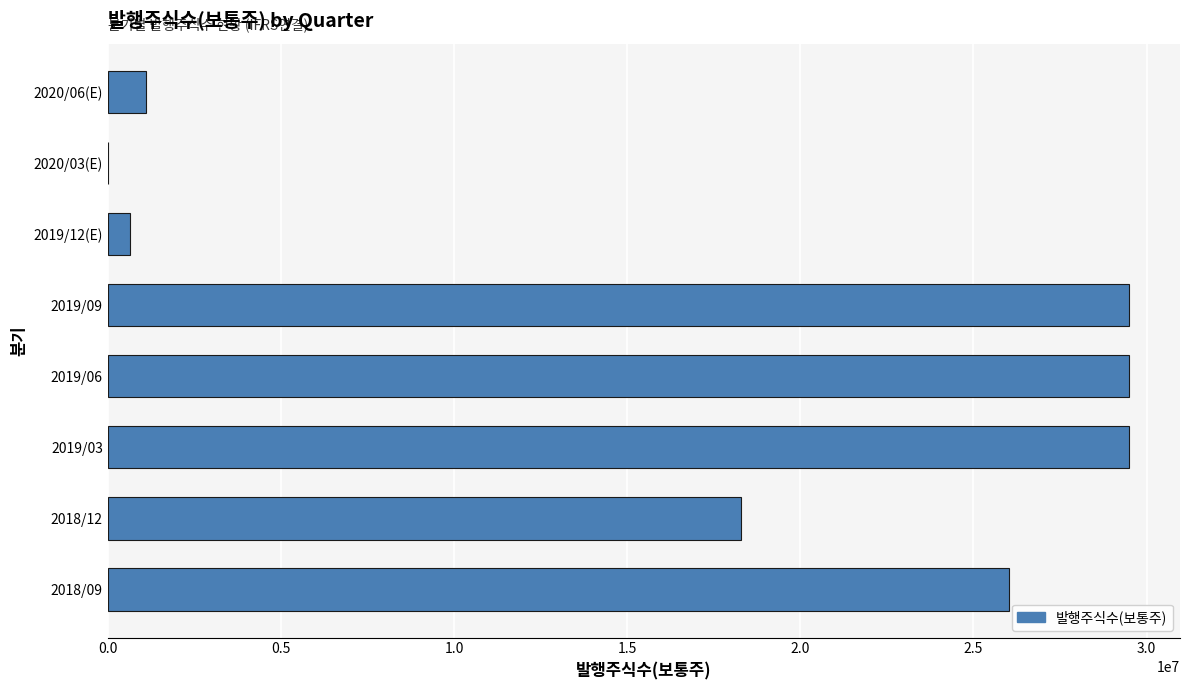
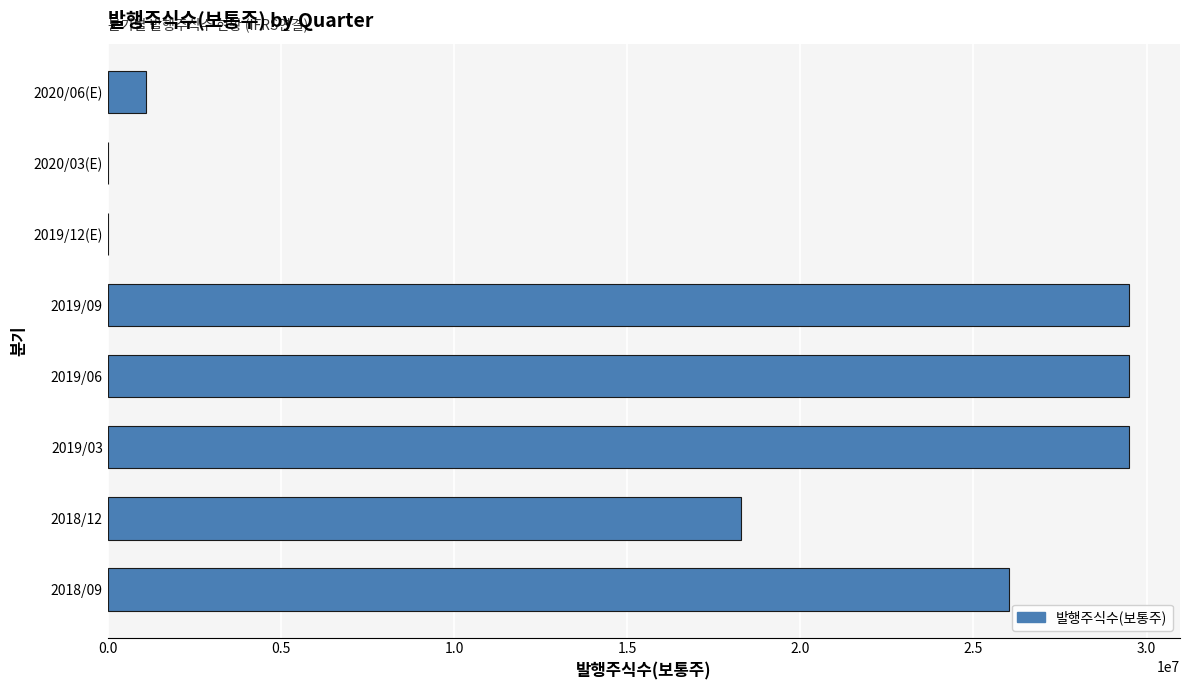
  {
    "2020/06(E)": 1100000,
    "2020/03(E)": 0,
-   "2019/12(E)": 600000,
+   "2019/12(E)": 0,
    "2019/09": 29500000,
    "2019/06": 29500000,
    "2019/03": 29500000,
    "2018/12": 18300000,
    "2018/09": 26000000
  }
